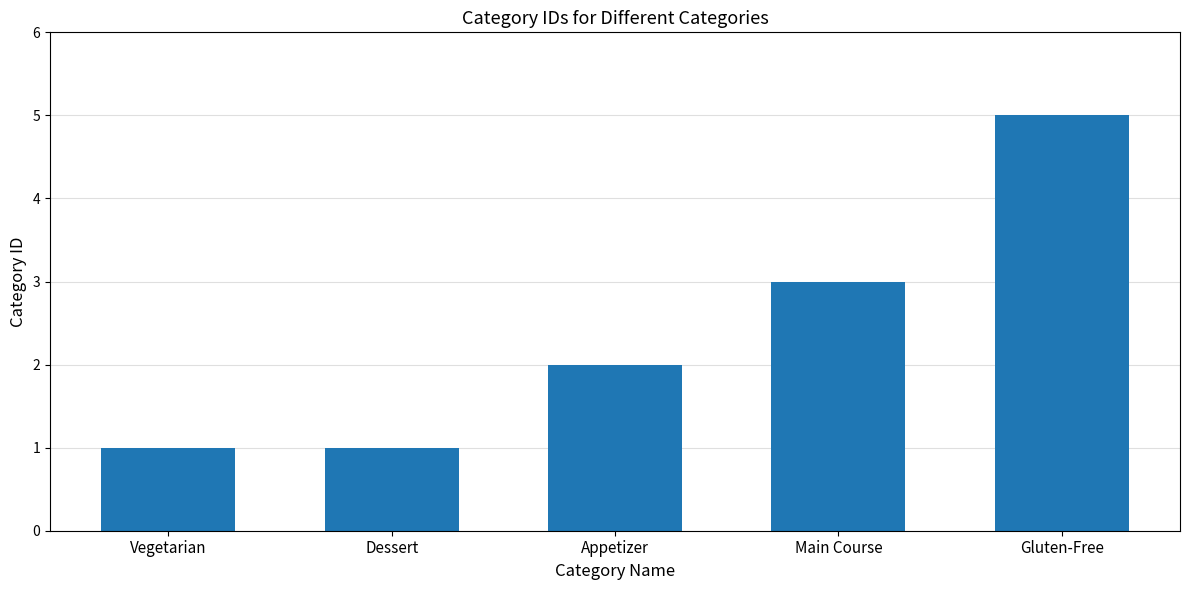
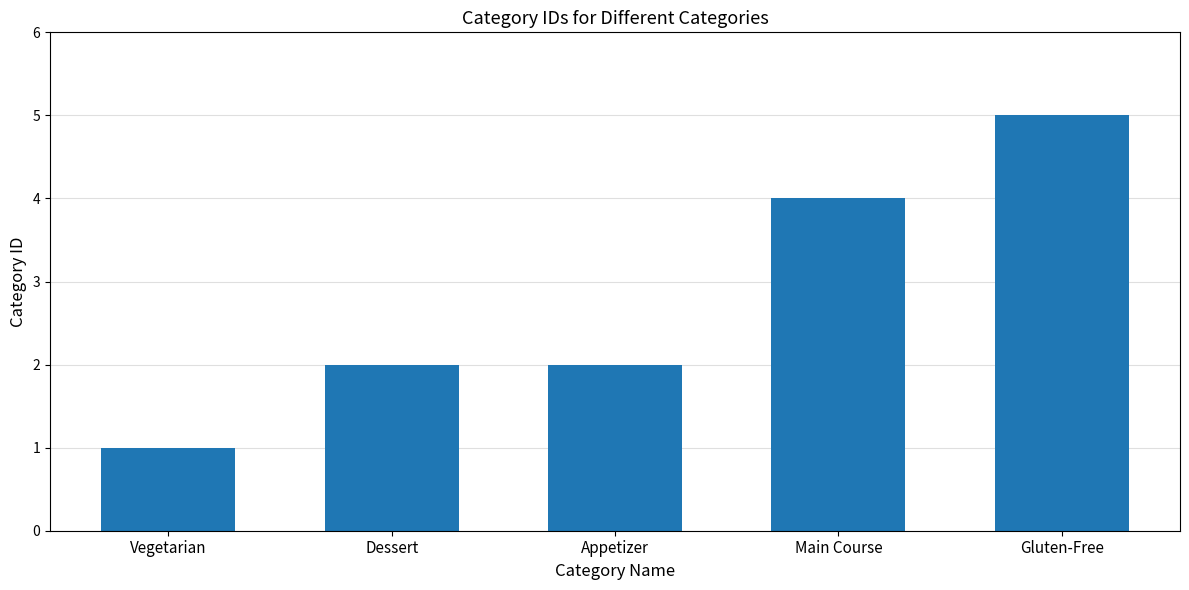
  {
    "Vegetarian": 1,
-   "Dessert": 1,
+   "Dessert": 2,
    "Appetizer": 2,
-   "Main Course": 3,
+   "Main Course": 4,
    "Gluten-Free": 5
  }
